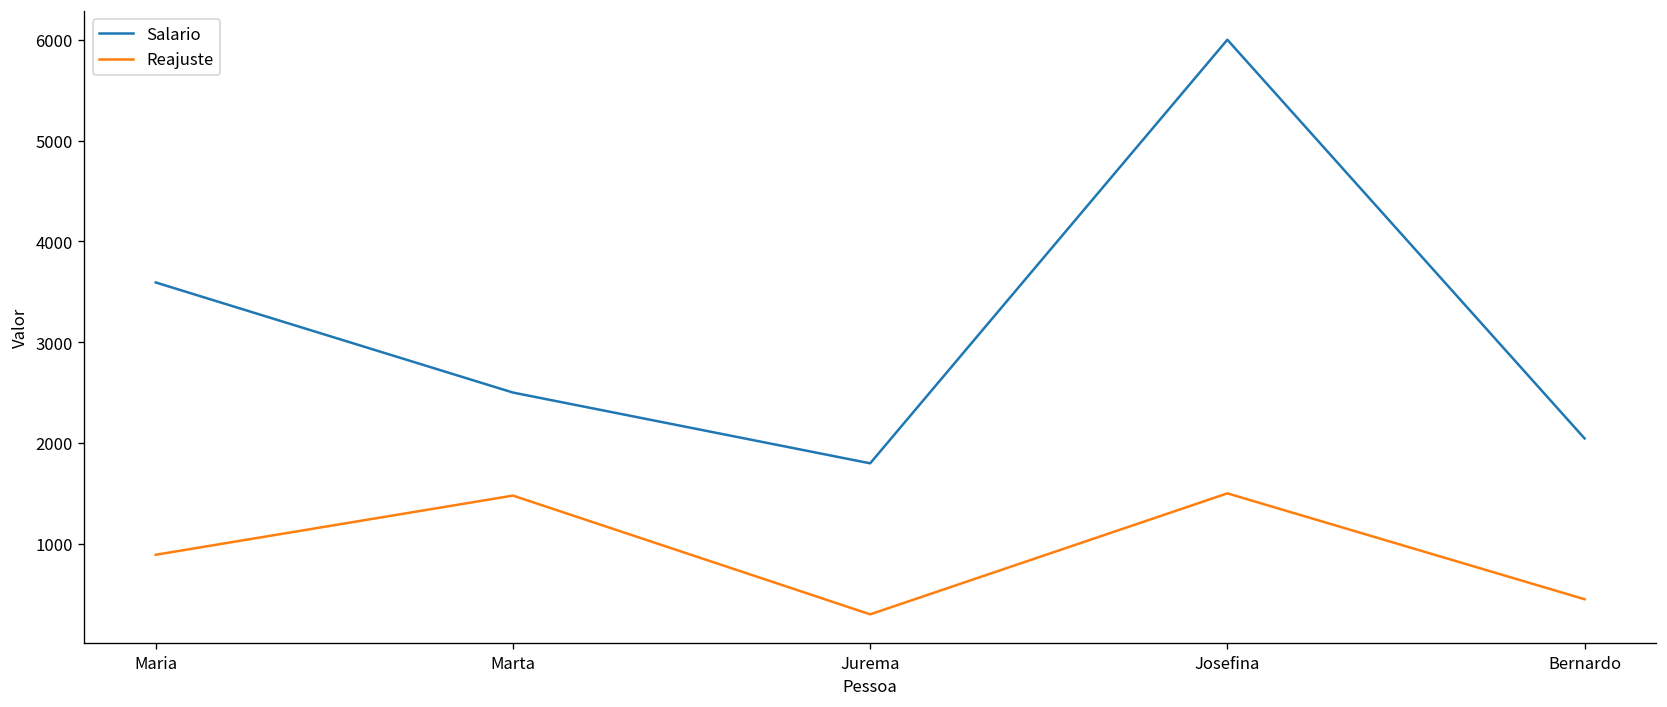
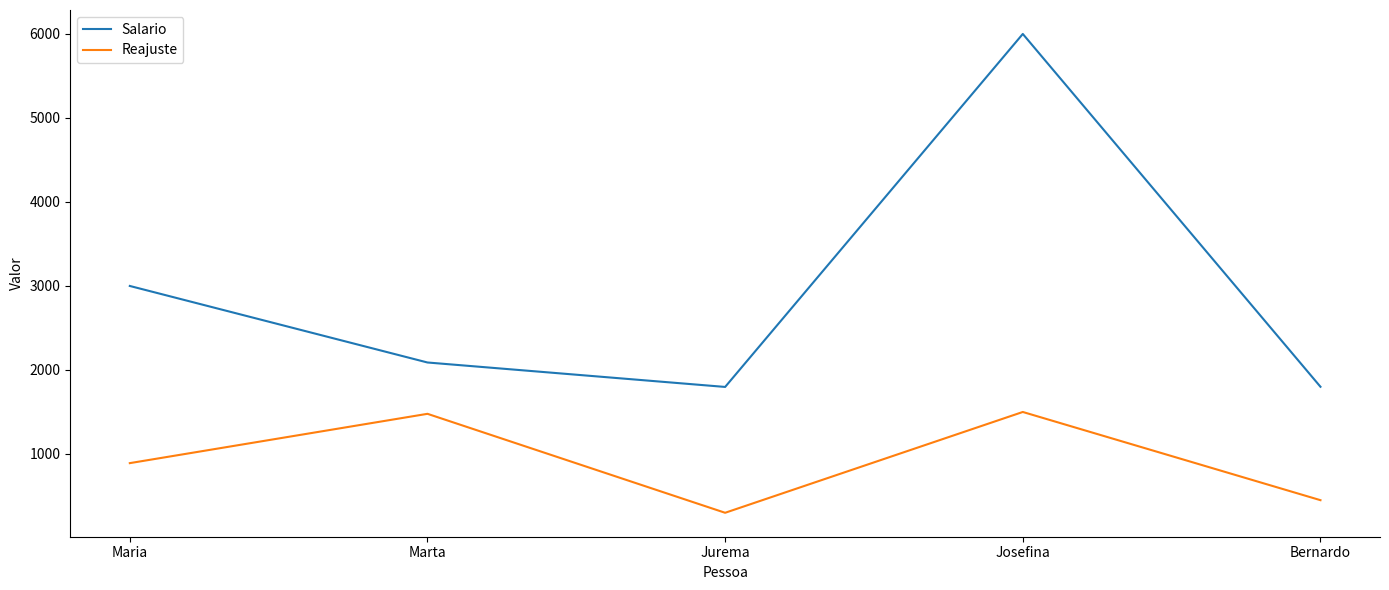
  {
    "Salario": {
-     "Maria": 3600,
-     "Marta": 2500,
+     "Maria": 3000,
+     "Marta": 2100,
      "Jurema": 1800,
      "Josefina": 6000,
-     "Bernardo": 2000
+     "Bernardo": 1800
    },
    "Reajuste": {
      "Maria": 900,
      "Marta": 1500,
      "Jurema": 300,
      "Josefina": 1500,
      "Bernardo": 500
    }
  }
